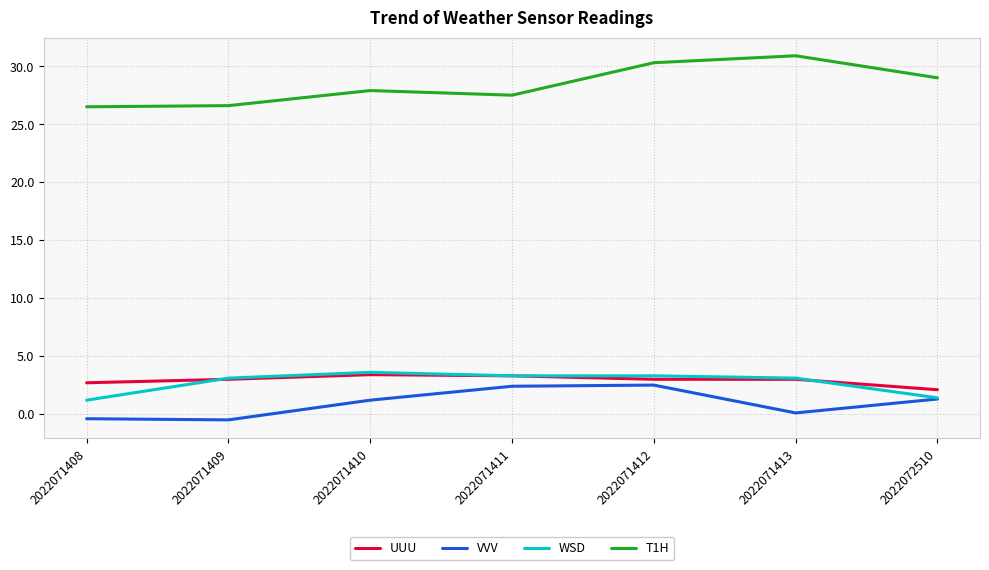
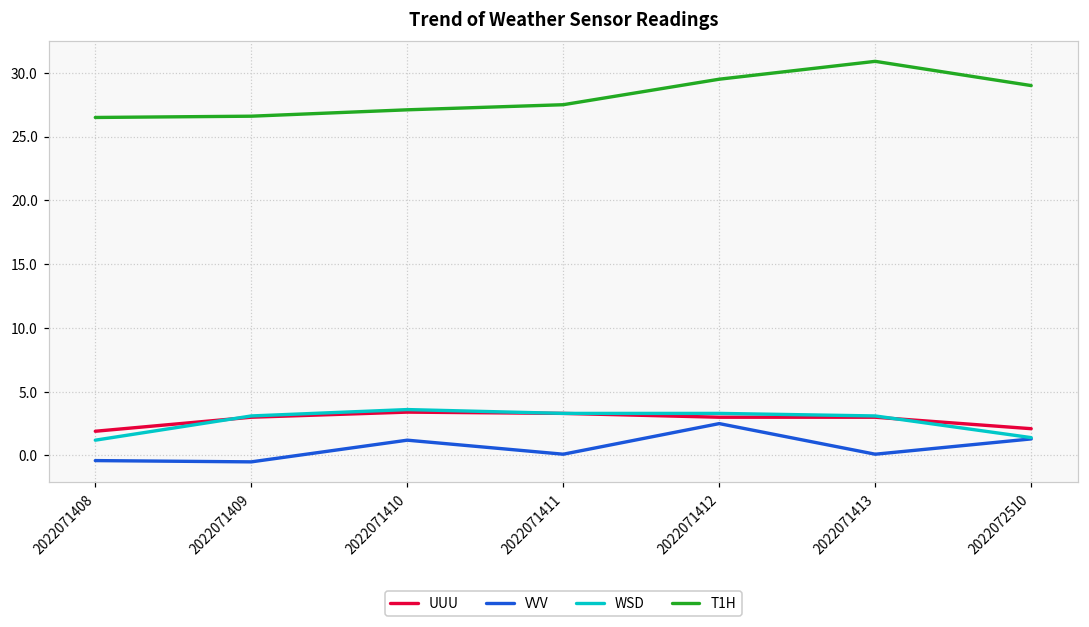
  {
    "UUU": {
-     "2022071408": 2.7,
+     "2022071408": 1.9,
      "2022071412": 3.0,
      "2022072510": 2.1
    },
    "VVV": {
      "2022071408": -0.4,
      "2022071409": -0.5,
      "2022071410": 1.2,
-     "2022071411": 2.4,
+     "2022071411": 0.1,
      "2022071412": 2.5,
      "2022071413": 0.1
    },
    "WSD": {
      "2022071408": 1.2,
      "2022071412": 3.3
    },
    "T1H": {
      "2022071408": 26.5,
      "2022071409": 26.6,
-     "2022071410": 27.9,
+     "2022071410": 27.1,
      "2022071411": 27.5,
-     "2022071412": 30.3,
+     "2022071412": 29.5,
      "2022071413": 30.9,
      "2022072510": 29.0
    }
  }
